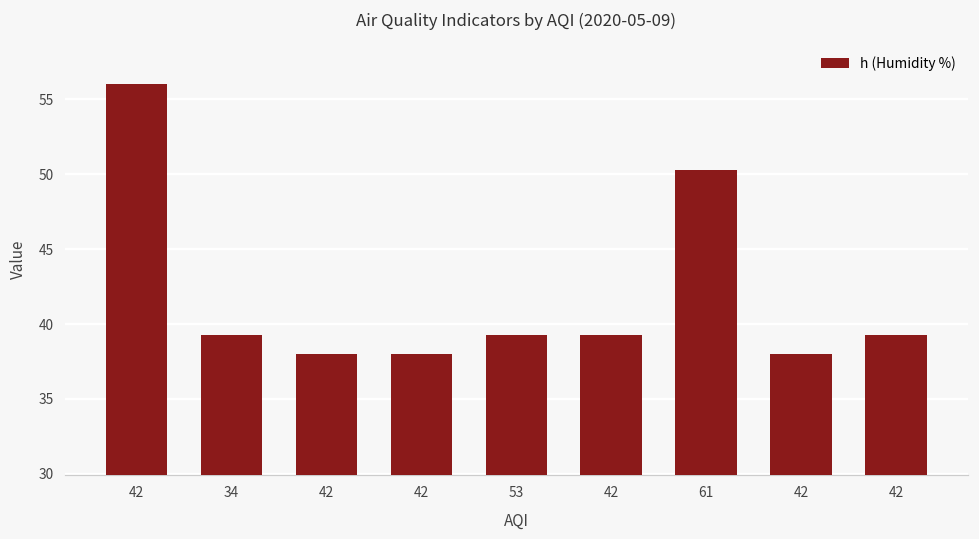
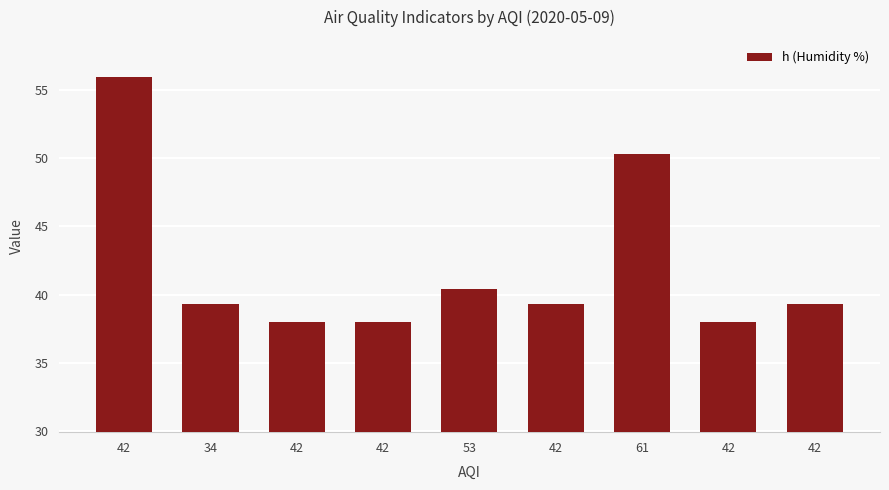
  {
    "34": 39.3,
-   "53": 39.3,
+   "53": 40.4,
    "61": 50.3
  }
